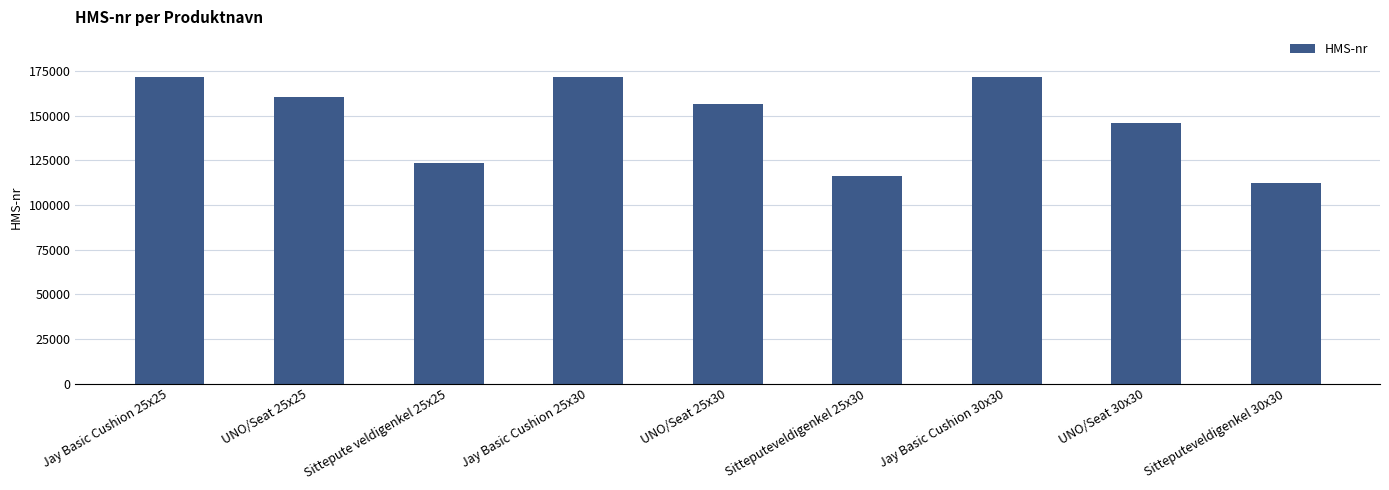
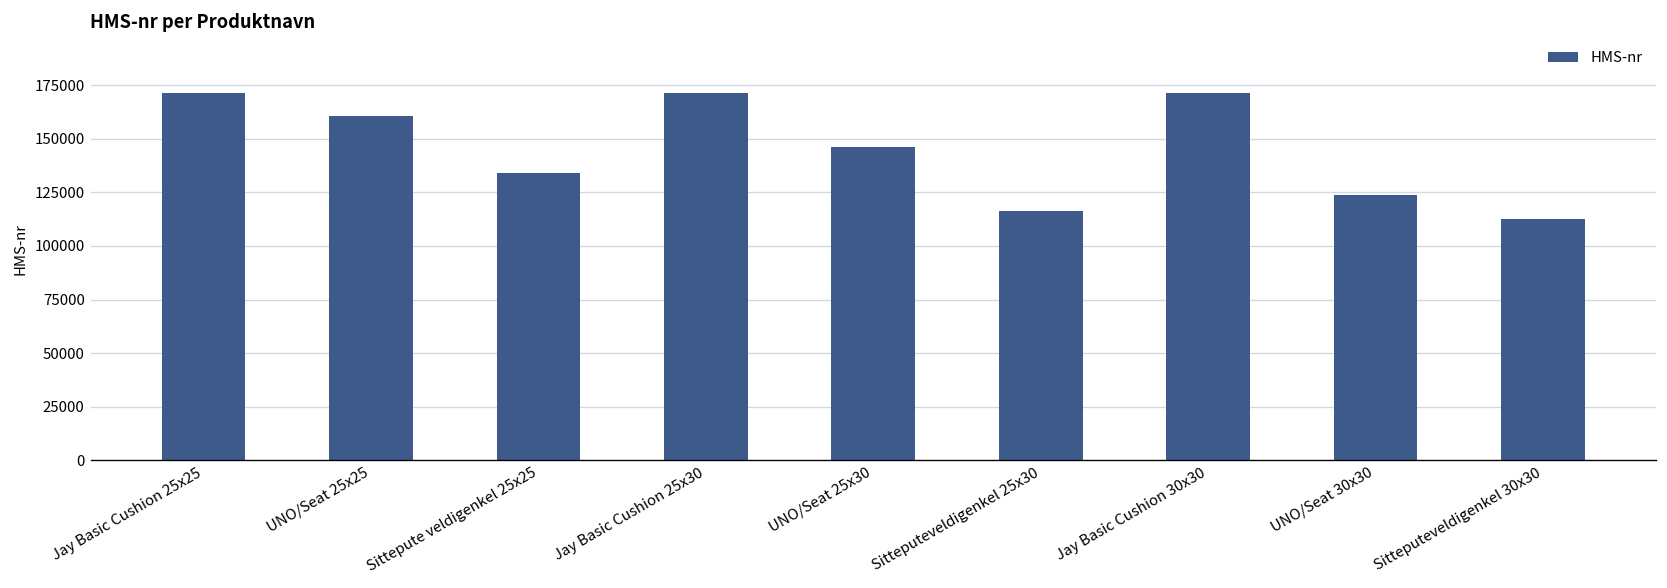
  {
    "Jay Basic Cushion 25x25": 172000,
    "UNO/Seat 25x25": 161000,
-   "Sittepute veldigenkel 25x25": 123000,
+   "Sittepute veldigenkel 25x25": 134000,
    "Jay Basic Cushion 25x30": 172000,
-   "UNO/Seat 25x30": 157000,
+   "UNO/Seat 25x30": 146000,
    "Sitteputeveldigenkel 25x30": 116000,
    "Jay Basic Cushion 30x30": 172000,
-   "UNO/Seat 30x30": 146000,
+   "UNO/Seat 30x30": 124000,
    "Sitteputeveldigenkel 30x30": 113000
  }
